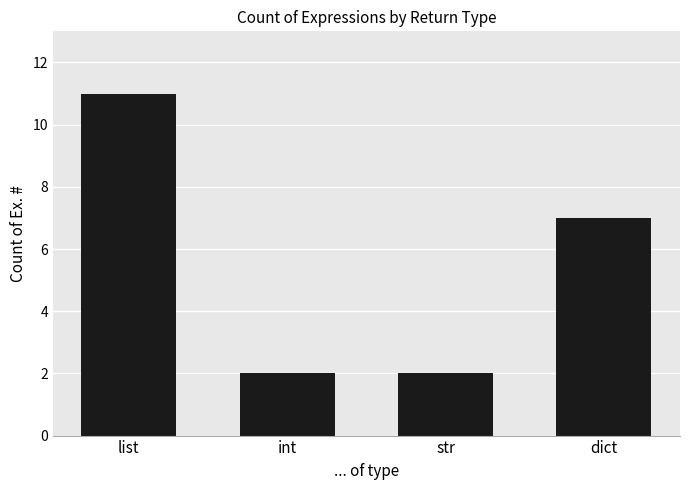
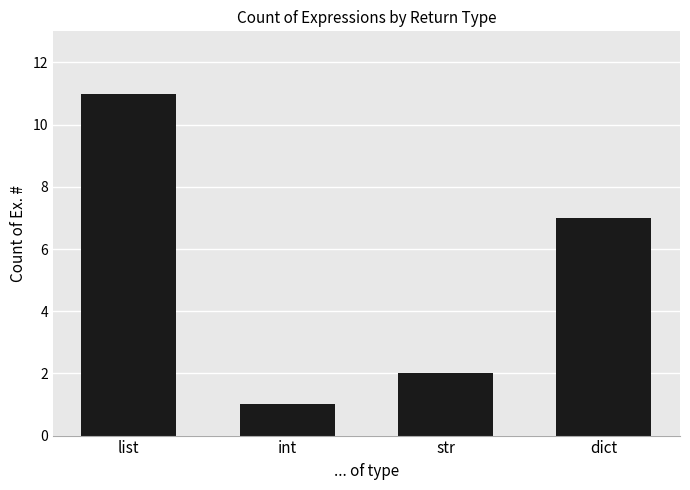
  {
    "list": 11,
-   "int": 2,
+   "int": 1,
    "str": 2,
    "dict": 7
  }
